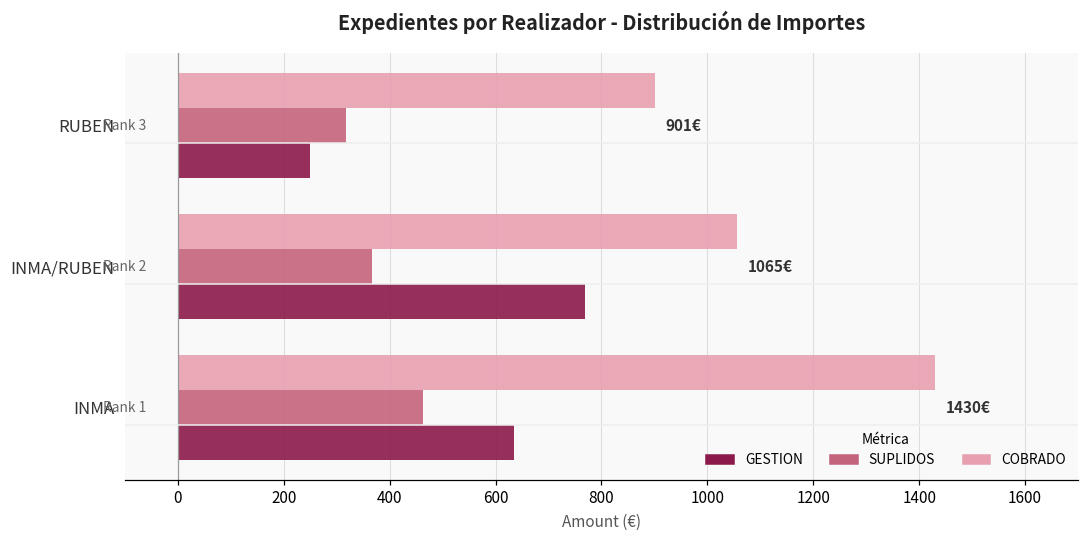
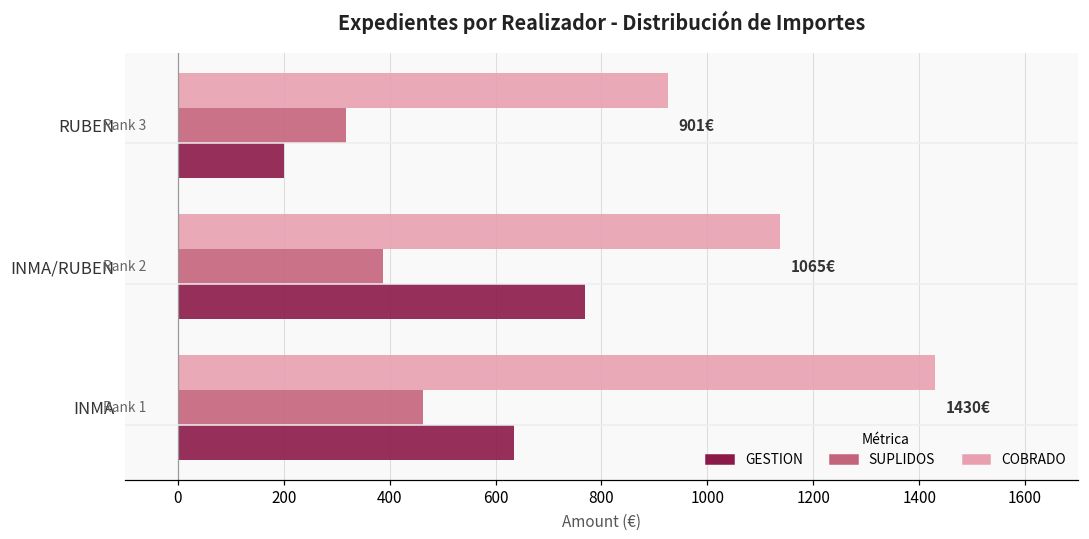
  {
    "GESTION": {
-     "RUBEN": 250,
+     "RUBEN": 200,
      "INMA/RUBEN": 770,
      "INMA": 630
    },
    "SUPLIDOS": {
      "RUBEN": 320,
-     "INMA/RUBEN": 370,
+     "INMA/RUBEN": 390,
      "INMA": 460
    },
    "COBRADO": {
-     "RUBEN": 900,
-     "INMA/RUBEN": 1060,
+     "RUBEN": 930,
+     "INMA/RUBEN": 1140,
      "INMA": 1430
    }
  }
